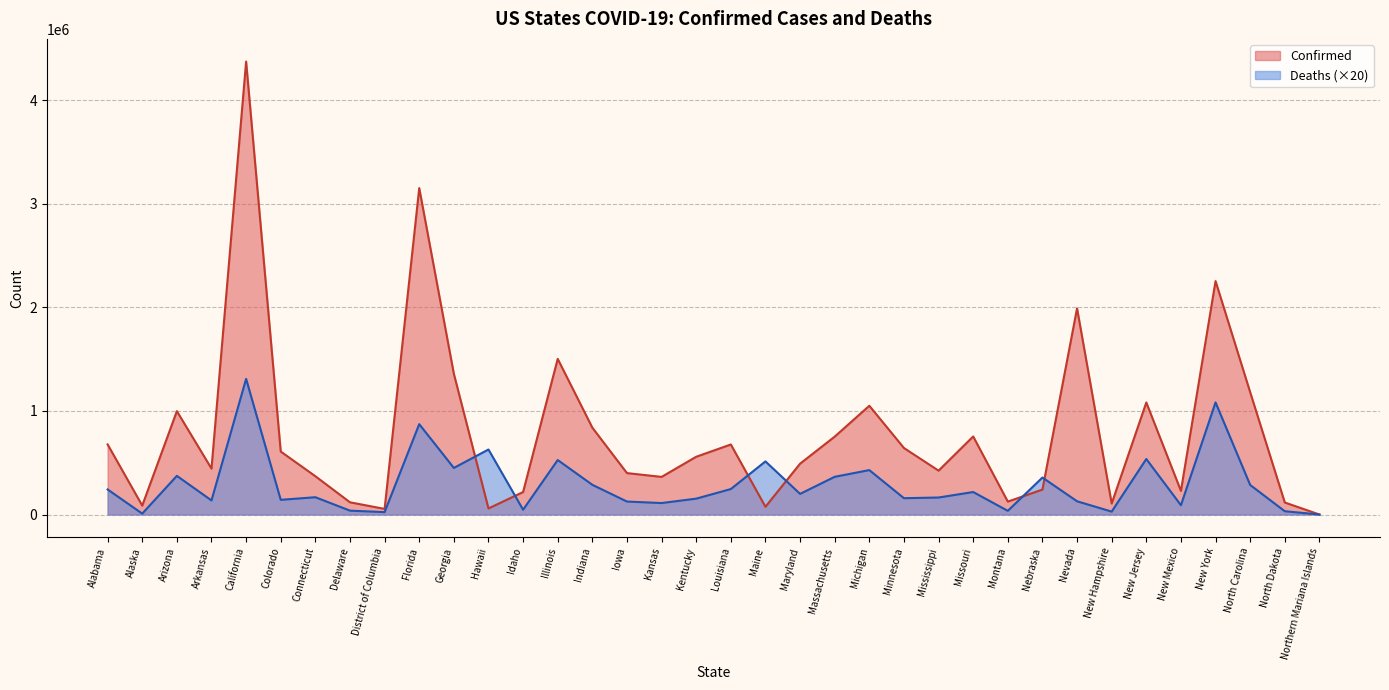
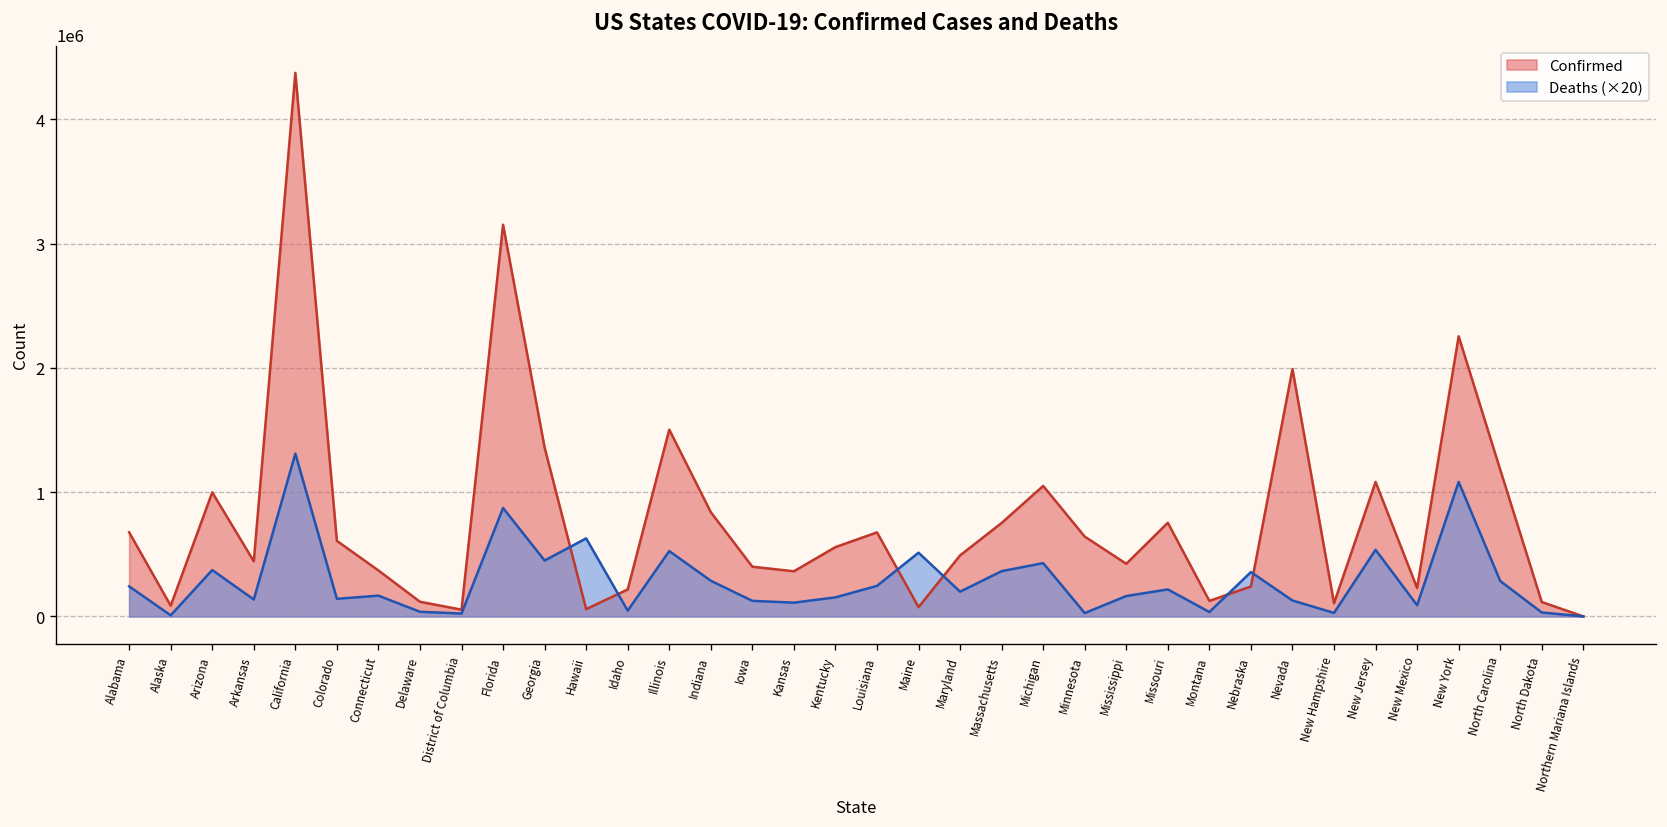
  {
    "Confirmed": {
      "Alabama": 680000,
      "Alaska": 90000,
      "Arizona": 1000000,
      "Arkansas": 440000,
      "California": 4370000,
      "Colorado": 610000,
      "Connecticut": 370000,
      "Delaware": 120000,
      "District of Columbia": 50000,
      "Florida": 3150000,
      "Georgia": 1360000,
      "Hawaii": 60000,
      "Idaho": 220000,
      "Illinois": 1500000,
      "Indiana": 840000,
      "Iowa": 400000,
      "Kansas": 360000,
      "Kentucky": 560000,
      "Louisiana": 680000,
      "Maine": 70000,
      "Maryland": 490000,
      "Massachusetts": 750000,
      "Michigan": 1050000,
      "Minnesota": 640000,
      "Mississippi": 420000,
      "Missouri": 750000,
      "Montana": 120000,
      "Nebraska": 240000,
      "Nevada": 1990000,
      "New Hampshire": 110000,
      "New Jersey": 1080000,
      "New Mexico": 230000,
      "New York": 2250000,
      "North Carolina": 1180000,
      "North Dakota": 120000
    },
    "Deaths (×20)": {
      "Alabama": 240000,
      "Alaska": 10000,
      "Arizona": 370000,
      "Arkansas": 140000,
      "California": 1310000,
      "Colorado": 140000,
      "Connecticut": 170000,
      "Delaware": 40000,
      "District of Columbia": 20000,
      "Florida": 870000,
      "Georgia": 450000,
      "Hawaii": 630000,
      "Idaho": 50000,
      "Illinois": 530000,
      "Indiana": 290000,
      "Iowa": 130000,
      "Kansas": 110000,
      "Kentucky": 150000,
      "Louisiana": 250000,
      "Maine": 510000,
      "Maryland": 200000,
      "Massachusetts": 360000,
      "Michigan": 430000,
-     "Minnesota": 160000,
+     "Minnesota": 30000,
      "Mississippi": 160000,
      "Missouri": 220000,
      "Montana": 40000,
      "Nebraska": 360000,
      "Nevada": 130000,
      "New Hampshire": 30000,
      "New Jersey": 540000,
      "New Mexico": 90000,
      "New York": 1080000,
      "North Carolina": 290000,
      "North Dakota": 30000
    }
  }
